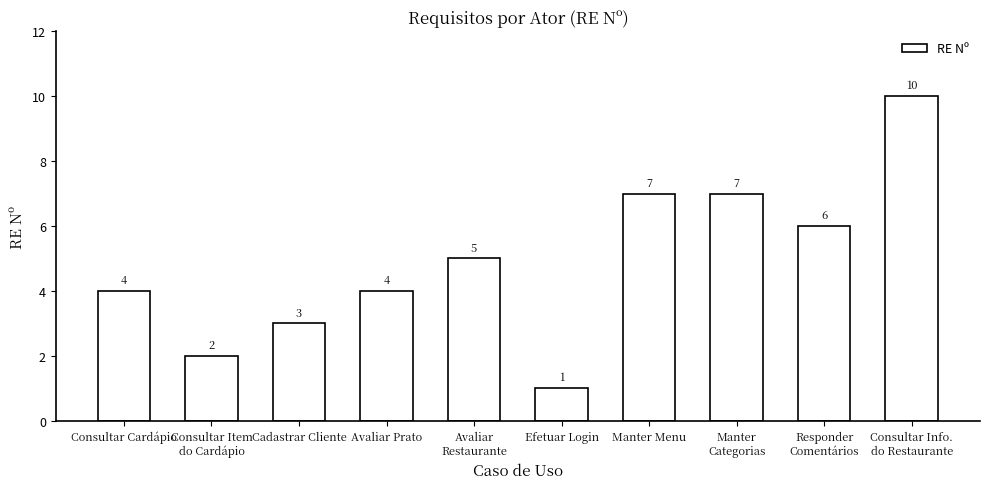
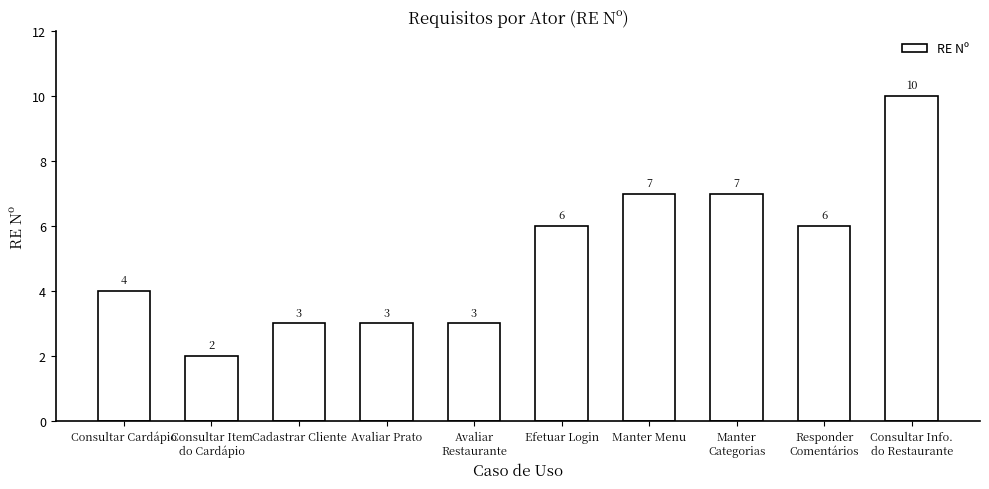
  {
    "Consultar Cardápio": 4,
    "Consultar Item do Cardápio": 2,
    "Cadastrar Cliente": 3,
-   "Avaliar Prato": 4,
-   "Avaliar Restaurante": 5,
-   "Efetuar Login": 1,
+   "Avaliar Prato": 3,
+   "Avaliar Restaurante": 3,
+   "Efetuar Login": 6,
    "Manter Menu": 7,
    "Manter Categorias": 7,
    "Responder Comentários": 6,
    "Consultar Info. do Restaurante": 10
  }
